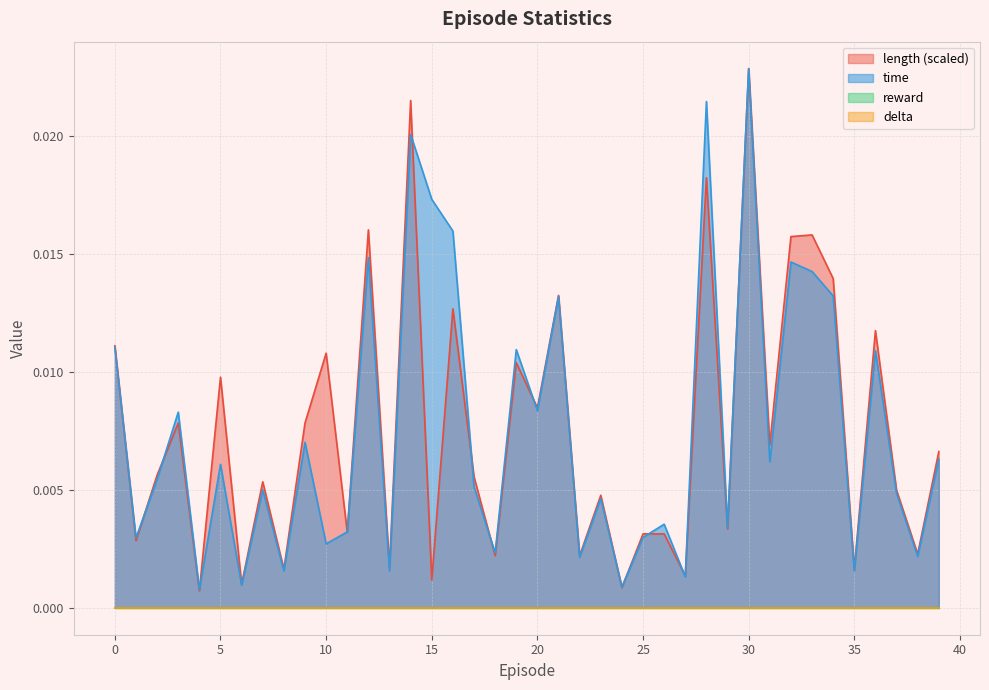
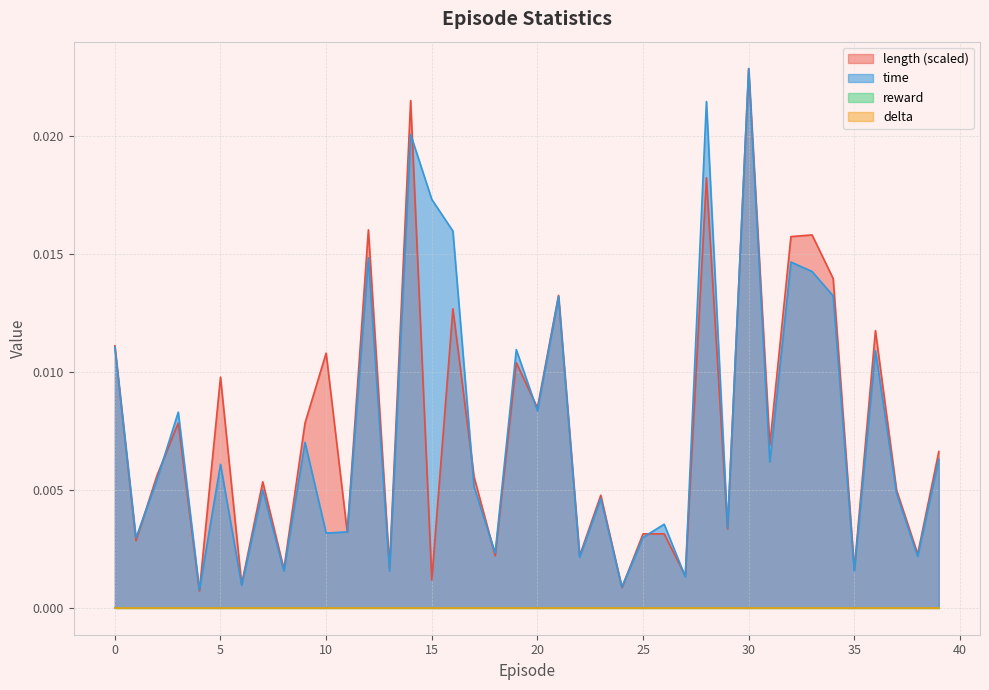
  {
    "length (scaled)": {
      "5": 0.0098,
      "10": 0.0108,
      "15": 0.0012,
      "20": 0.0085,
      "25": 0.0031
    },
    "time": {
      "5": 0.0061,
-     "10": 0.0027,
+     "10": 0.0032,
      "15": 0.0173,
      "20": 0.0084,
      "25": 0.0030
    },
    "delta": {
      "0": 0.0000,
      "5": 0.0000,
      "10": 0.0000,
      "15": 0.0000,
      "20": 0.0000,
      "25": 0.0000,
      "30": 0.0000,
      "35": 0.0000
    }
  }
